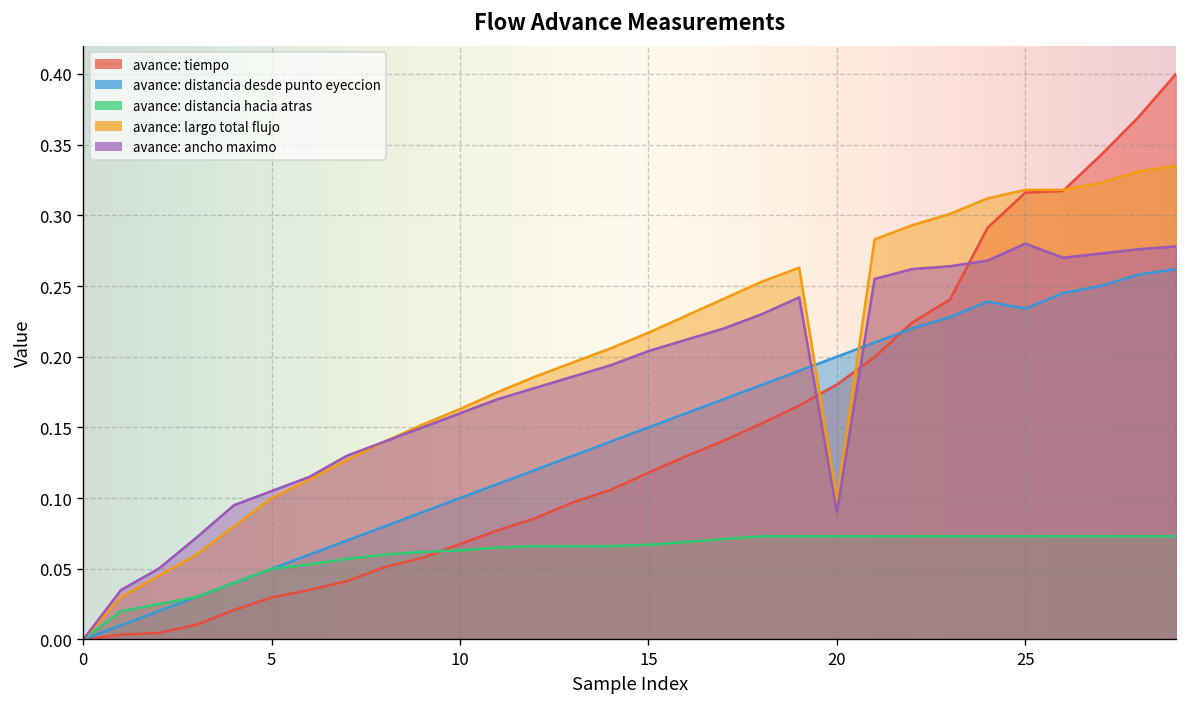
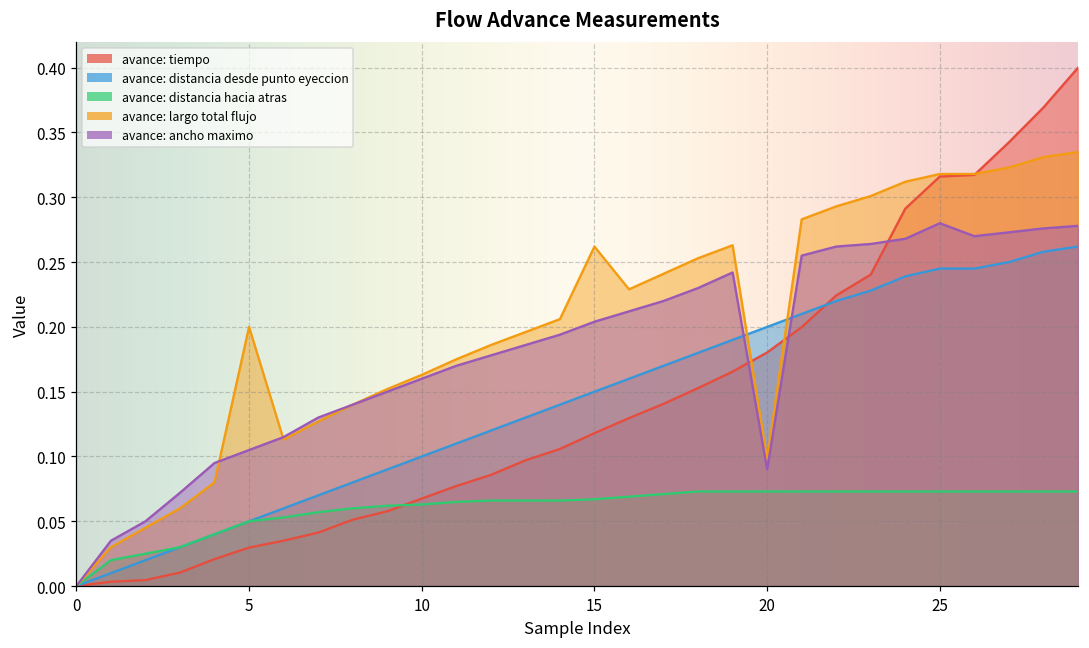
  {
    "avance: tiempo": {
      "5": 0.030,
      "10": 0.068,
      "15": 0.118,
      "20": 0.180
    },
    "avance: distancia desde punto eyeccion": {
      "10": 0.100,
      "15": 0.150,
      "20": 0.200,
-     "25": 0.234
+     "25": 0.245
    },
    "avance: distancia hacia atras": {
      "10": 0.063,
      "15": 0.067,
      "20": 0.073,
      "25": 0.073
    },
    "avance: largo total flujo": {
-     "5": 0.1,
+     "5": 0.2,
      "10": 0.163,
-     "15": 0.217,
+     "15": 0.262,
      "20": 0.098
    },
    "avance: ancho maximo": {
      "5": 0.105,
      "10": 0.160,
      "15": 0.204,
      "20": 0.090,
      "25": 0.280
    }
  }
